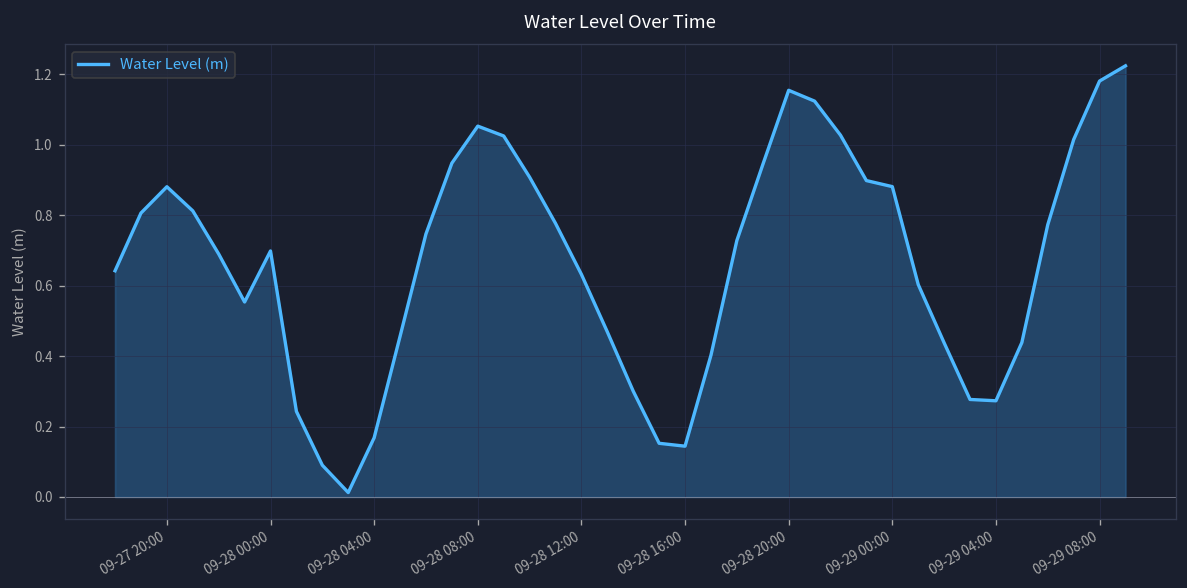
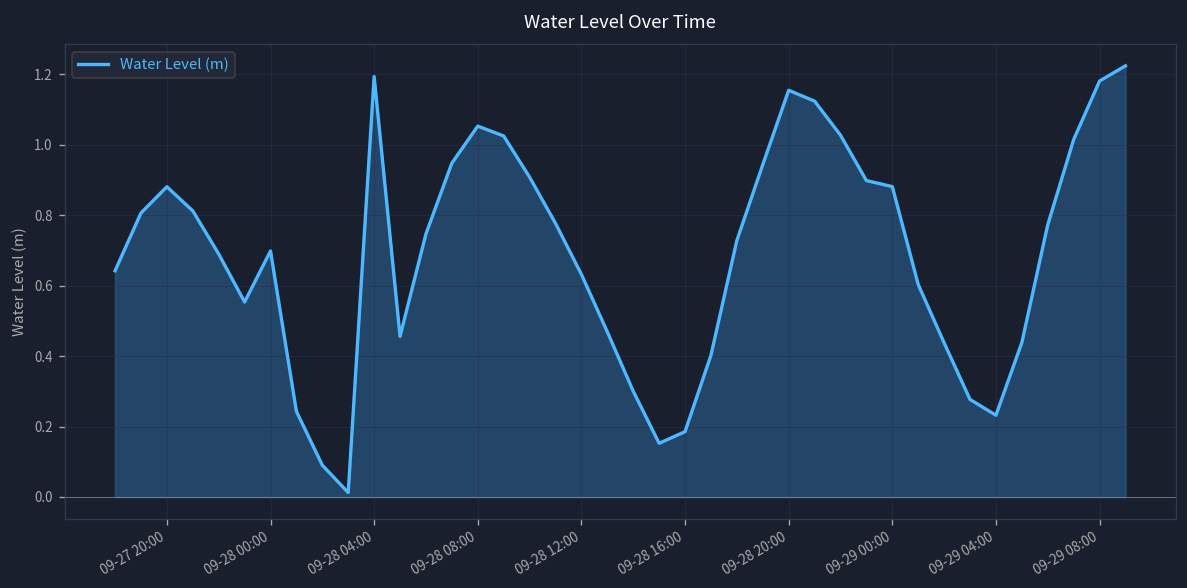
  {
    "09-27 20:00": 0.88,
    "09-28 00:00": 0.70,
-   "09-28 04:00": 0.17,
+   "09-28 04:00": 1.19,
    "09-28 08:00": 1.05,
    "09-28 12:00": 0.63,
-   "09-28 16:00": 0.14,
+   "09-28 16:00": 0.19,
    "09-28 20:00": 1.15,
    "09-29 00:00": 0.88,
-   "09-29 04:00": 0.27,
+   "09-29 04:00": 0.23,
    "09-29 08:00": 1.18
  }
